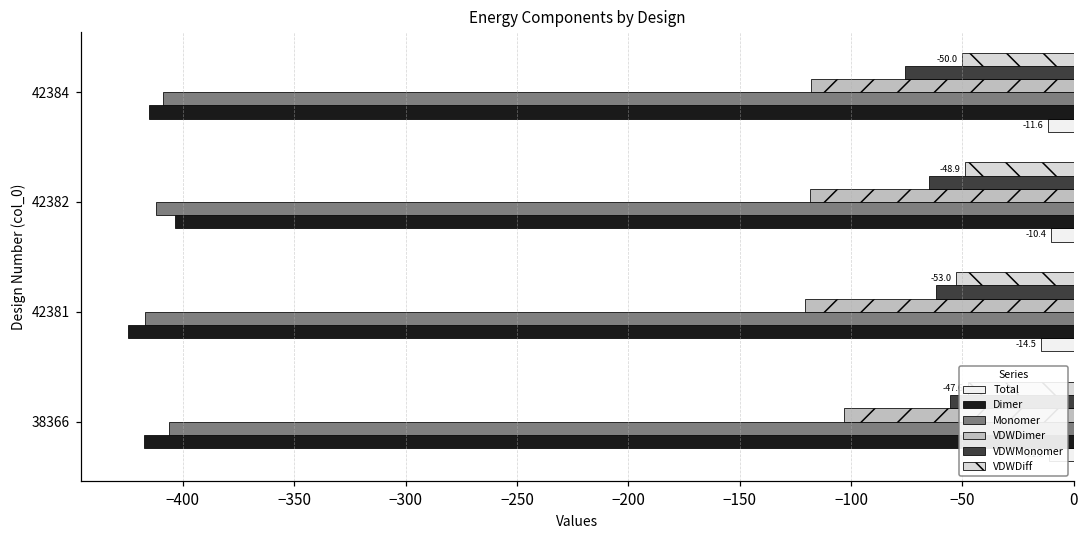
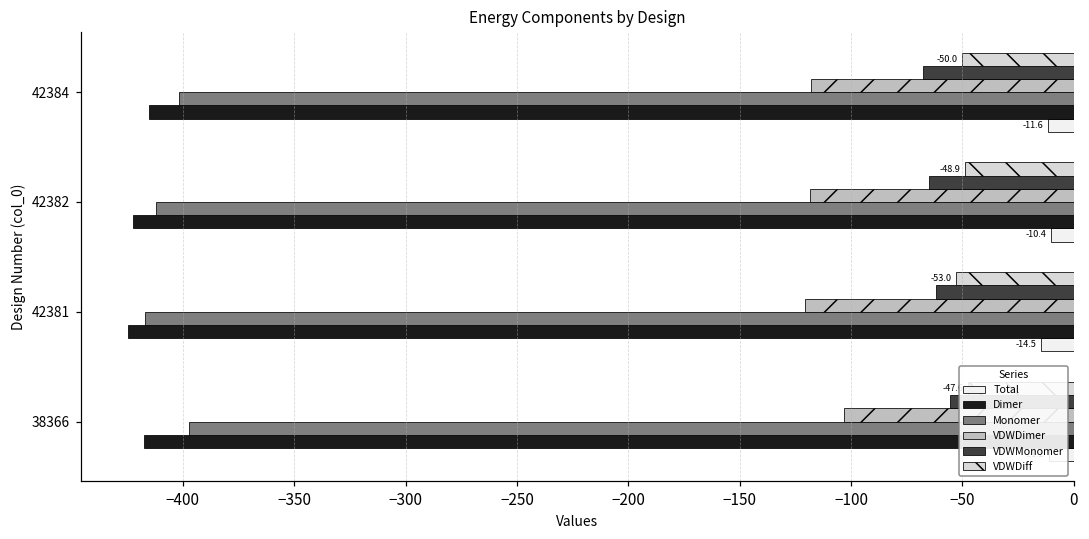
  {
    "Dimer": {
      "42384": -415,
-     "42382": -404,
+     "42382": -422,
      "42381": -425,
      "38366": -417
    },
    "Monomer": {
-     "42384": -409,
+     "42384": -402,
      "42382": -412,
      "42381": -417,
-     "38366": -406
+     "38366": -397
    },
    "VDWMonomer": {
-     "42384": -76,
+     "42384": -68,
      "42382": -65,
      "42381": -62,
      "38366": -56
    }
  }
